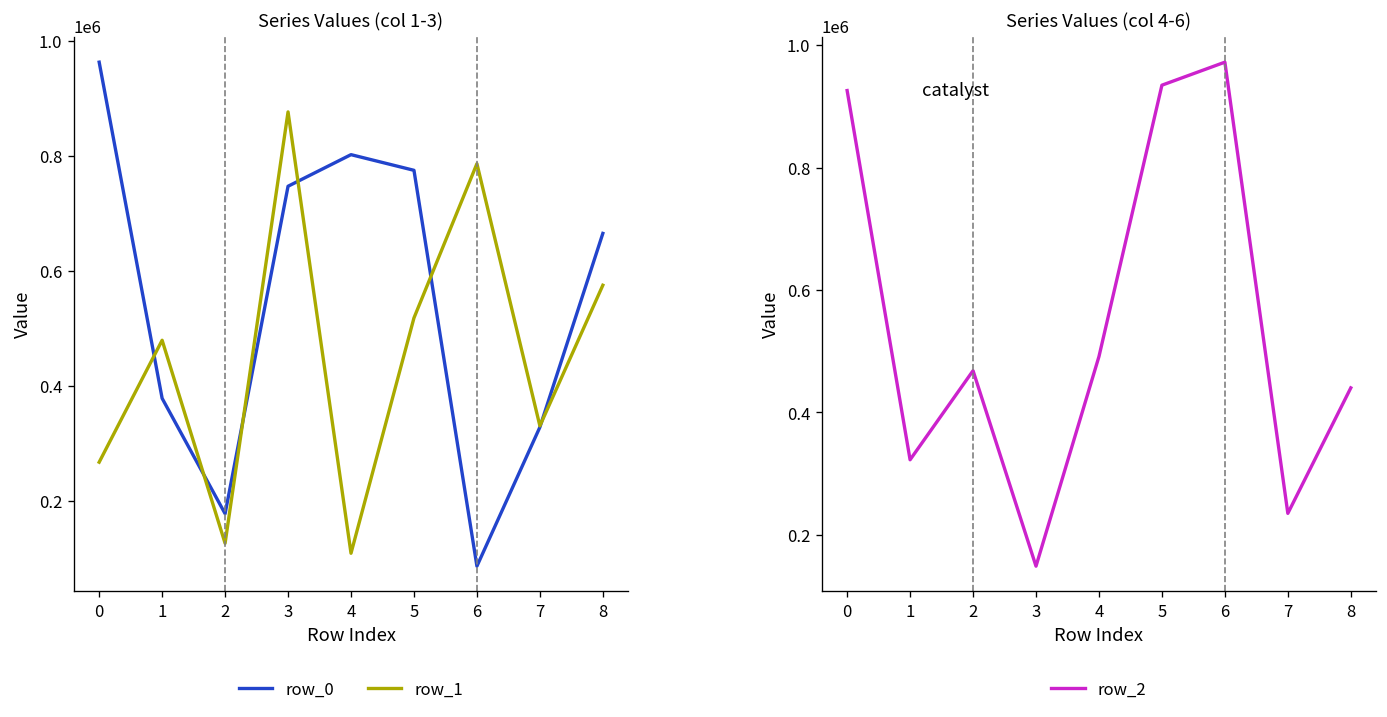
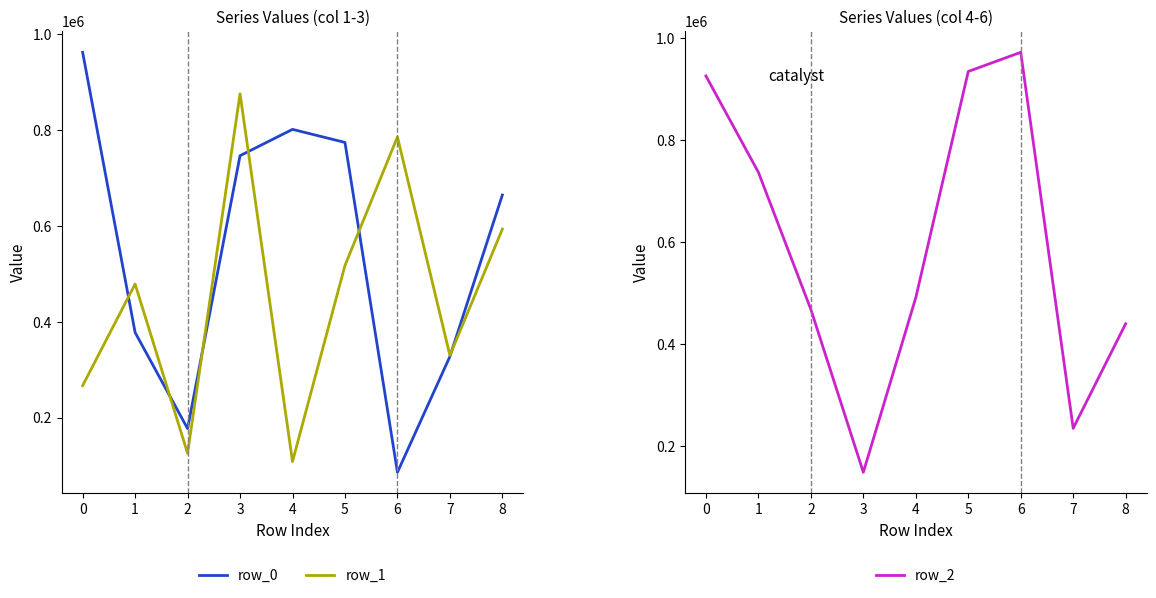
  {
    "Series Values (col 1-3)": {
      "row_0": {
        "0": 960000,
        "1": 380000,
        "2": 180000,
        "3": 750000,
        "4": 800000,
        "5": 770000,
        "6": 90000,
        "8": 660000
      },
      "row_1": {
        "0": 270000,
        "1": 480000,
        "2": 130000,
        "3": 880000,
        "4": 110000,
        "5": 520000,
        "6": 790000,
-       "8": 570000
+       "8": 590000
      }
    },
    "Series Values (col 4-6)": {
      "0": 930000,
-     "1": 320000,
+     "1": 740000,
      "2": 470000,
      "3": 150000,
      "4": 490000,
      "5": 930000,
      "6": 970000,
      "7": 240000,
      "8": 440000
    }
  }
